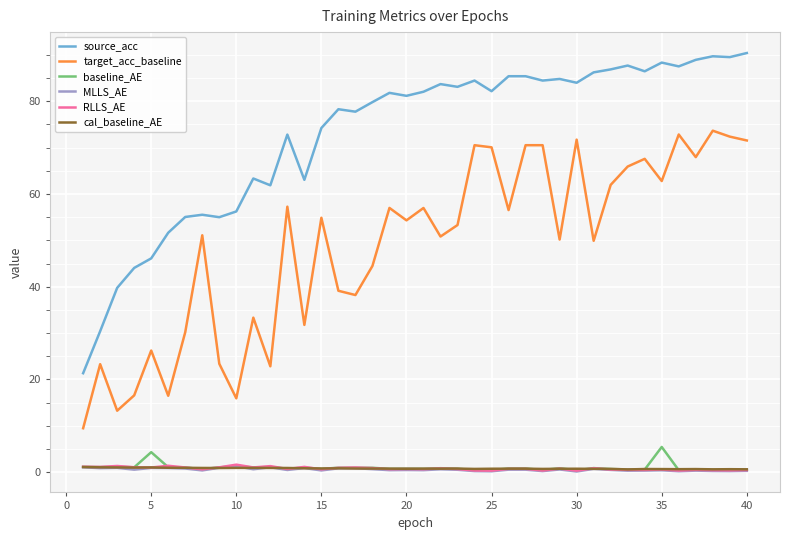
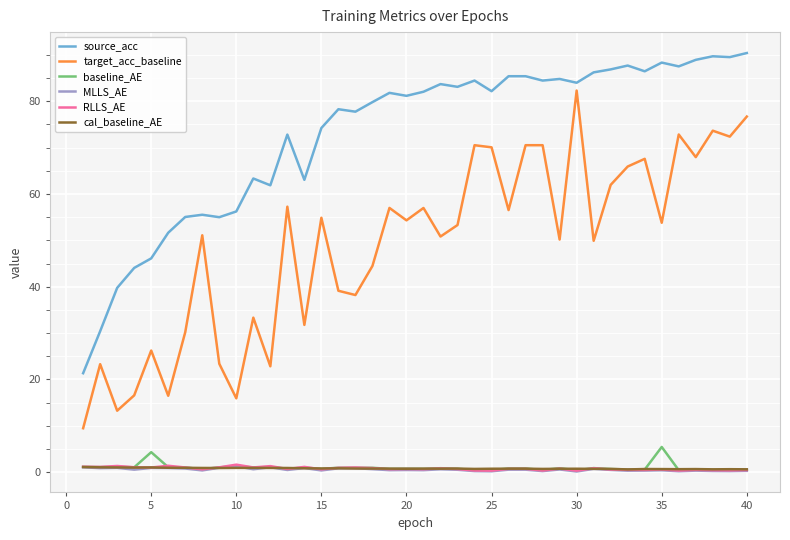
  {
    "target_acc_baseline": {
      "5": 26,
      "10": 16,
      "15": 55,
      "20": 54,
      "25": 70,
-     "30": 72,
-     "35": 63,
-     "40": 72
+     "30": 82,
+     "35": 54,
+     "40": 77
    },
    "baseline_AE": {
      "5": 4,
      "35": 5
    }
  }
